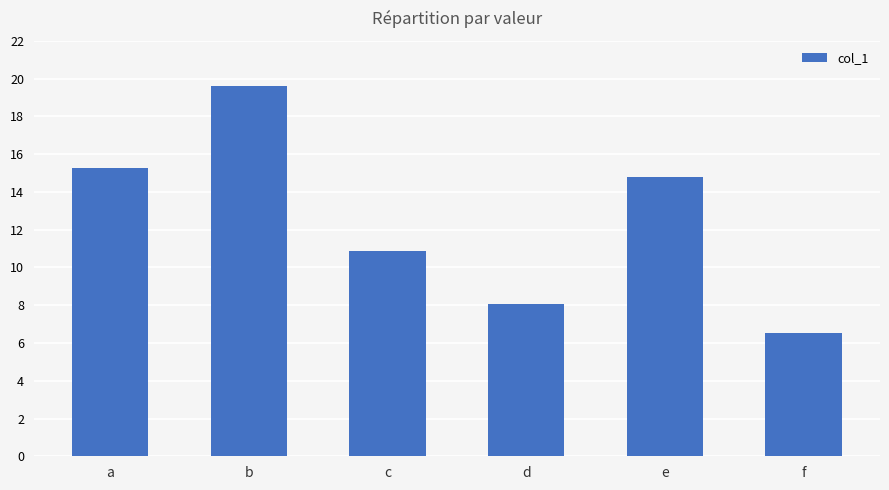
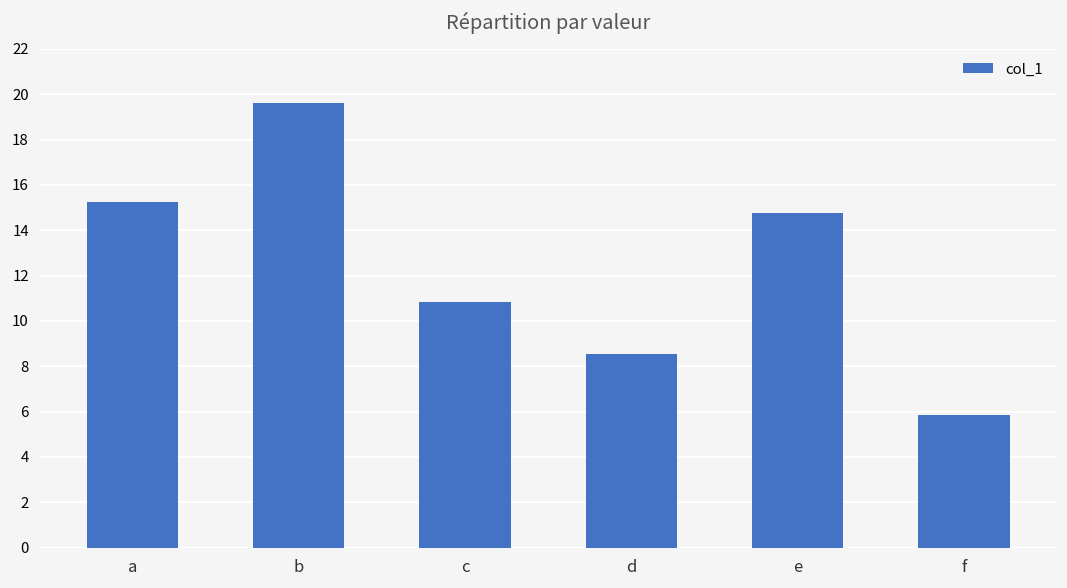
  {
    "a": 15.3,
    "b": 19.6,
    "c": 10.9,
-   "d": 8.1,
+   "d": 8.6,
    "e": 14.8,
-   "f": 6.5
+   "f": 5.9
  }
